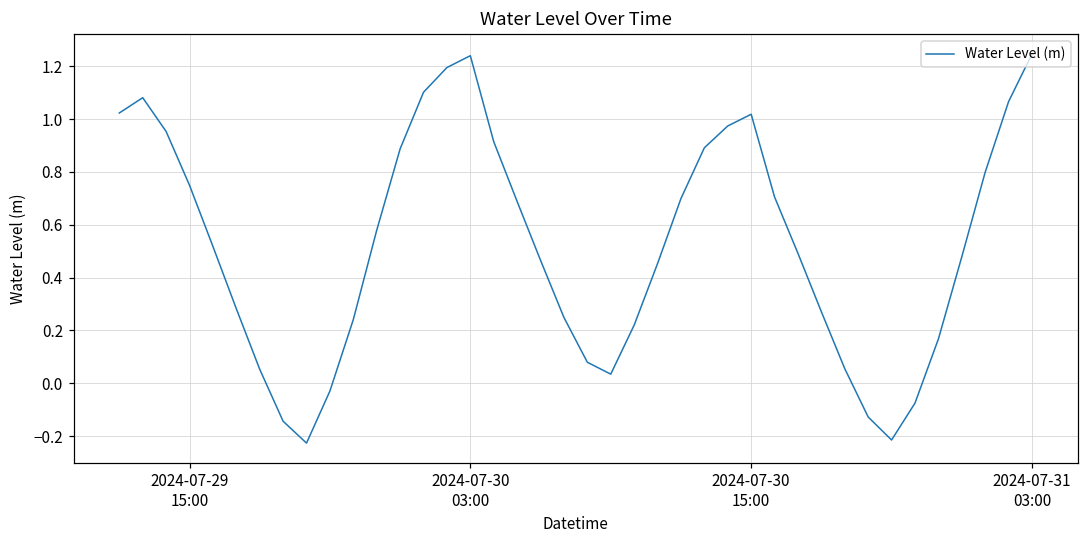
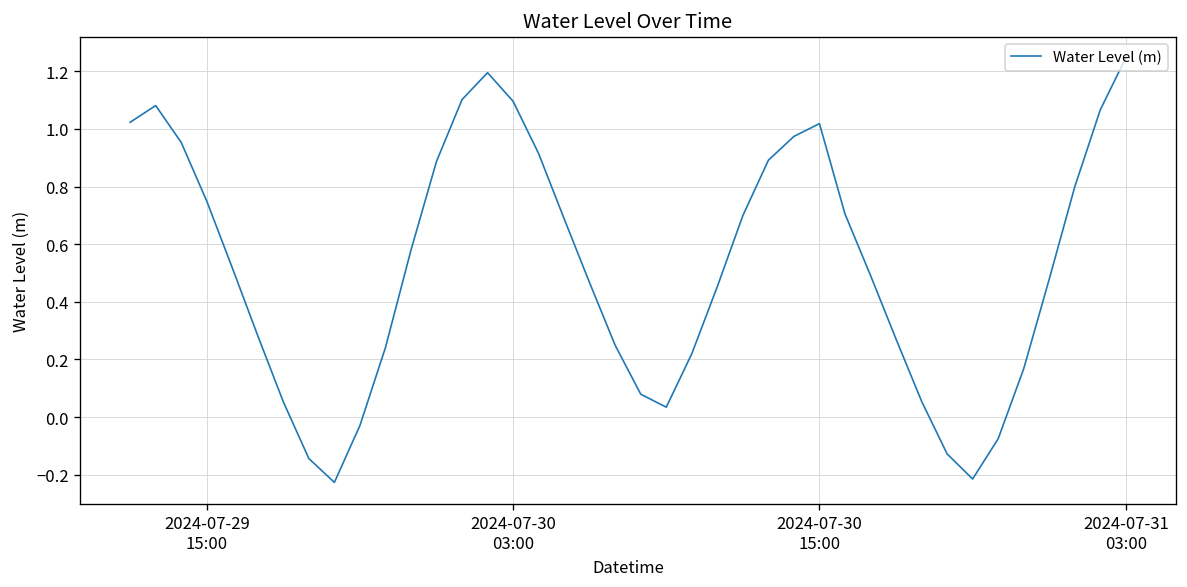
  {
    "2024-07-29 15:00": 0.75,
-   "2024-07-30 03:00": 1.24,
+   "2024-07-30 03:00": 1.10,
    "2024-07-30 15:00": 1.02
  }
